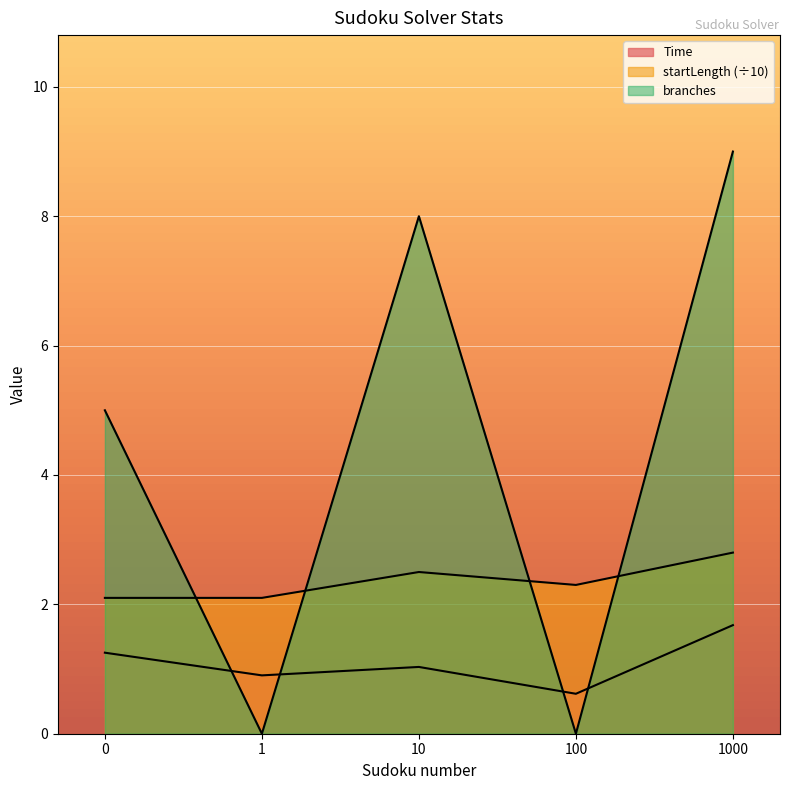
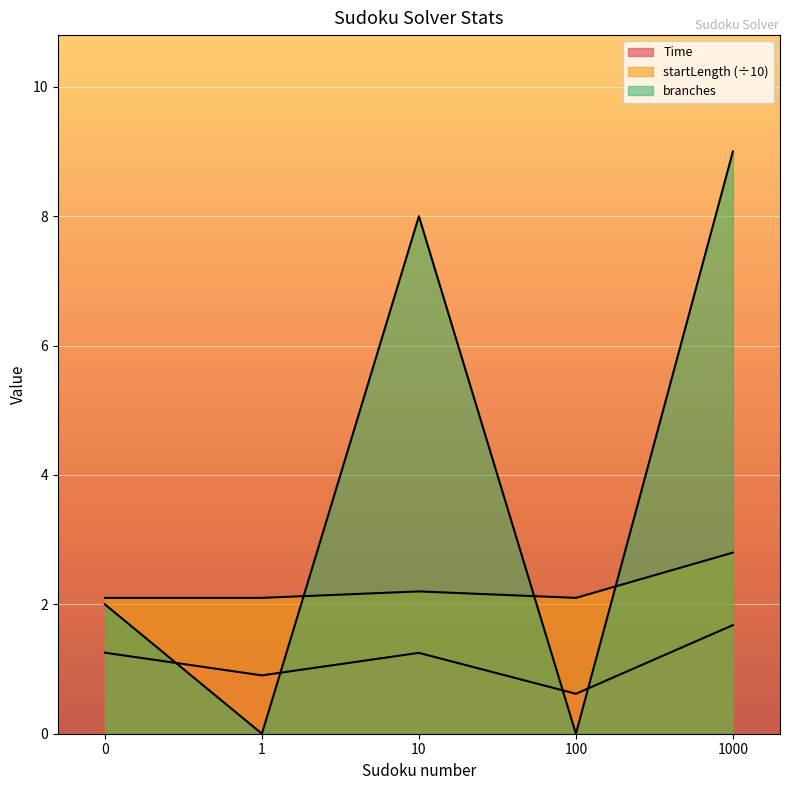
  {
    "Time": {
      "0": 1.3,
      "1": 0.9,
-     "10": 1.0,
+     "10": 1.3,
      "100": 0.6,
      "1000": 1.7
    },
    "startLength (÷10)": {
      "0": 2.1,
      "1": 2.1,
-     "10": 2.5,
-     "100": 2.3,
+     "10": 2.2,
+     "100": 2.1,
      "1000": 2.8
    },
    "branches": {
-     "0": 5,
+     "0": 2,
      "1": 0,
      "10": 8,
      "100": 0,
      "1000": 9
    }
  }
